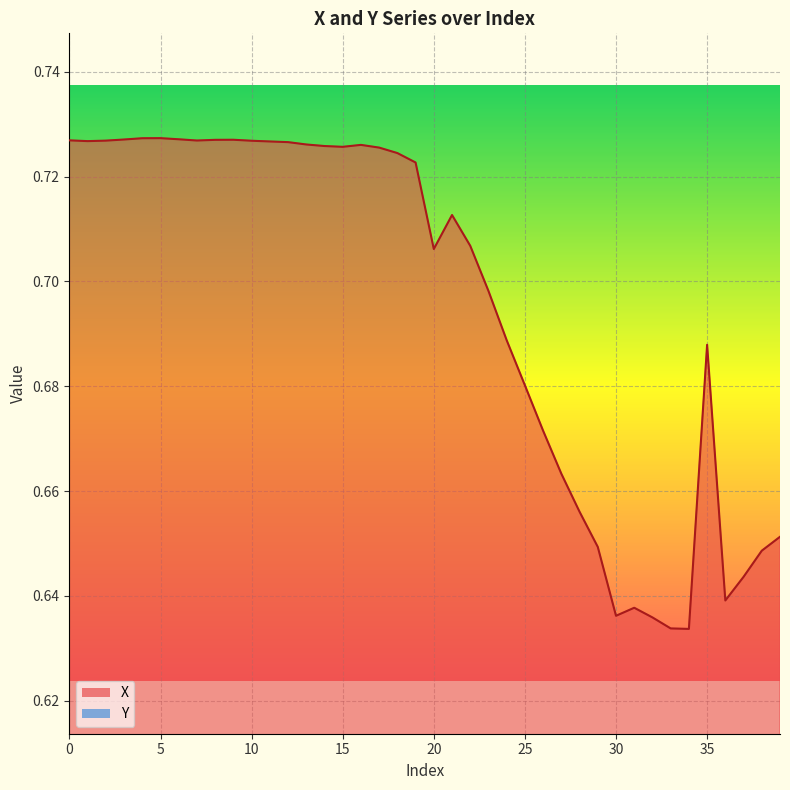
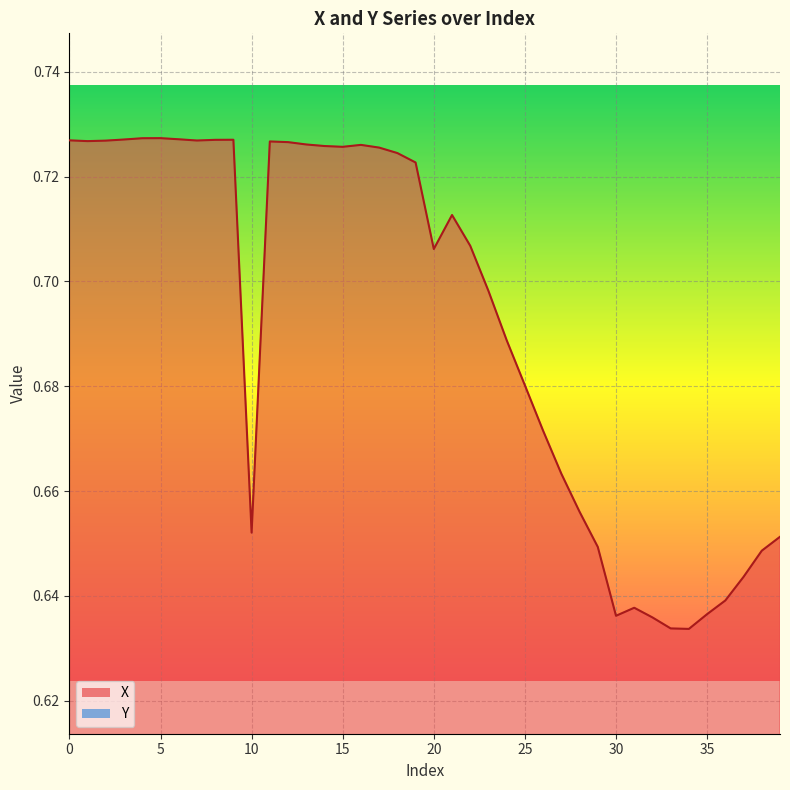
  {
    "X": {
      "0": 0.727,
      "5": 0.727,
-     "10": 0.727,
+     "10": 0.652,
      "15": 0.726,
      "20": 0.706,
      "25": 0.680,
      "30": 0.636,
-     "35": 0.688
+     "35": 0.637
    }
  }
